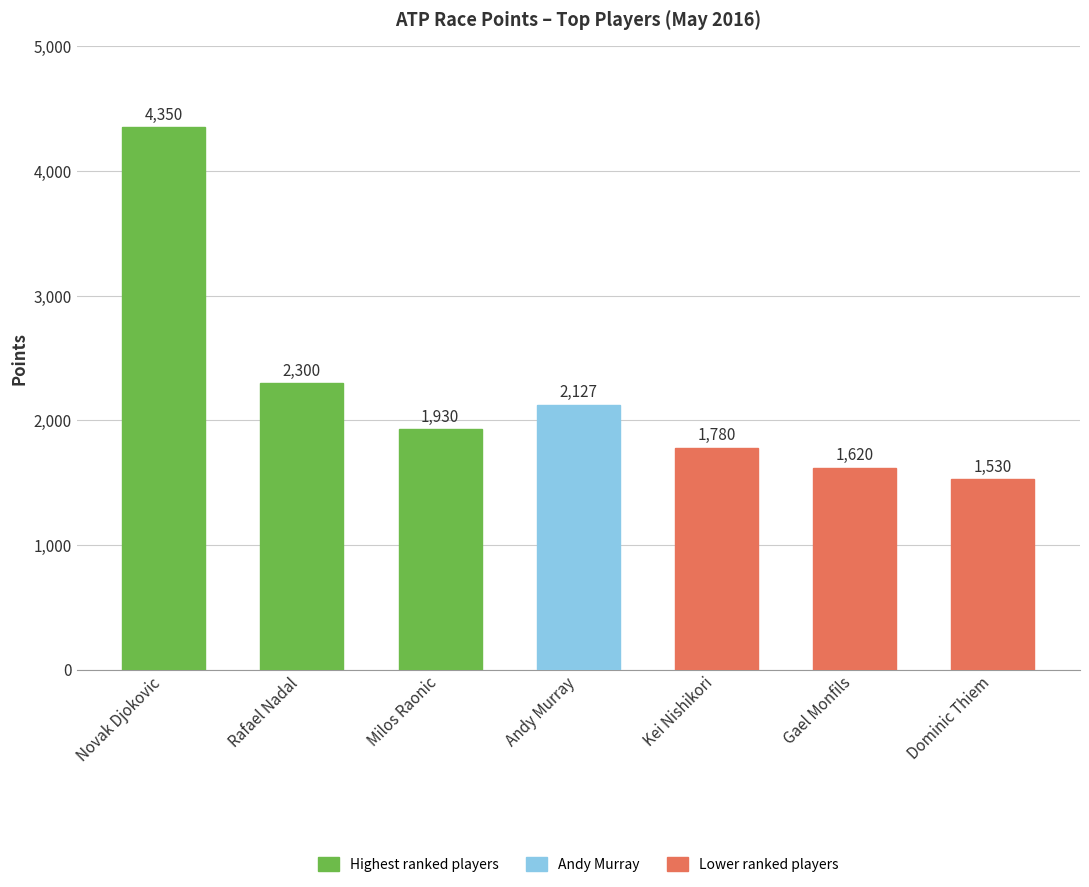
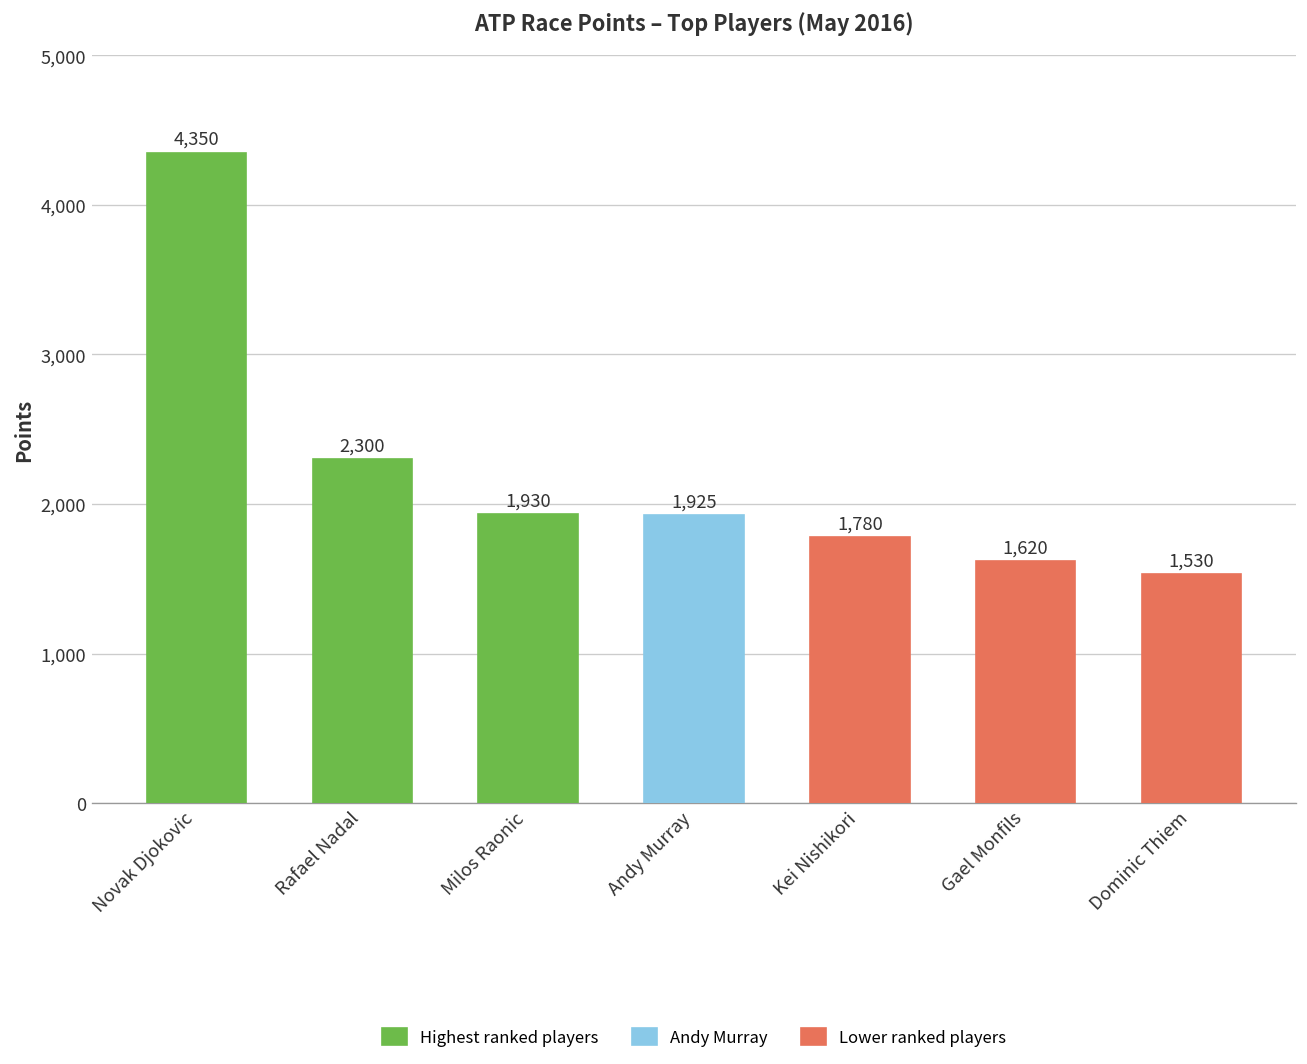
  {
    "Andy Murray": {
-     "Andy Murray": "2,127"
+     "Andy Murray": "1,925"
    }
  }
